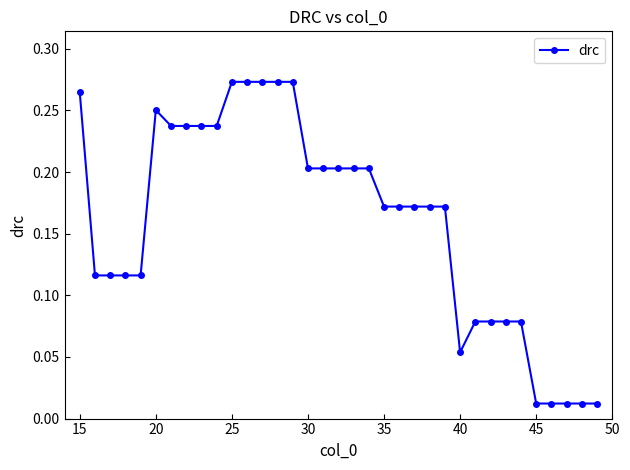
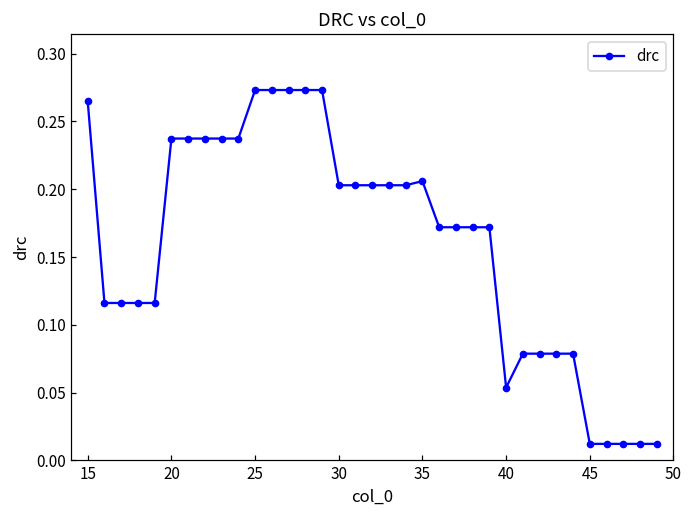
  {
    "15": 0.265,
-   "20": 0.250,
+   "20": 0.237,
    "25": 0.273,
    "30": 0.203,
-   "35": 0.172,
+   "35": 0.206,
    "40": 0.054,
    "45": 0.012
  }
